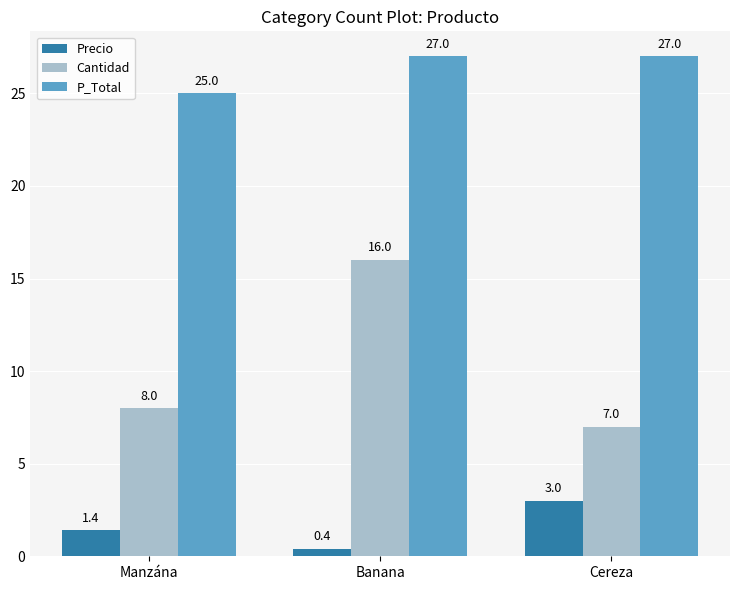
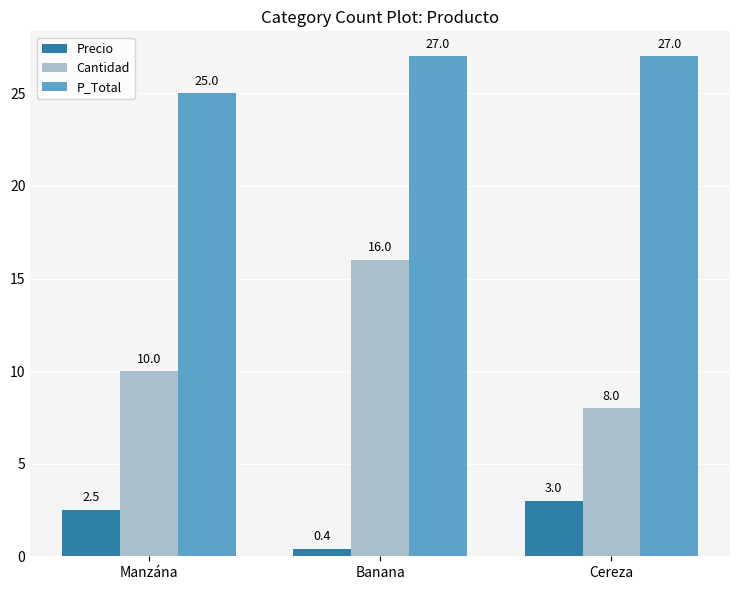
  {
    "Precio": {
-     "Manzána": 1.4,
+     "Manzána": 2.5,
      "Banana": 0.4,
      "Cereza": 3.0
    },
    "Cantidad": {
-     "Manzána": 8.0,
+     "Manzána": 10.0,
      "Banana": 16.0,
-     "Cereza": 7.0
+     "Cereza": 8.0
    },
    "P_Total": {
      "Manzána": 25.0,
      "Banana": 27.0,
      "Cereza": 27.0
    }
  }
